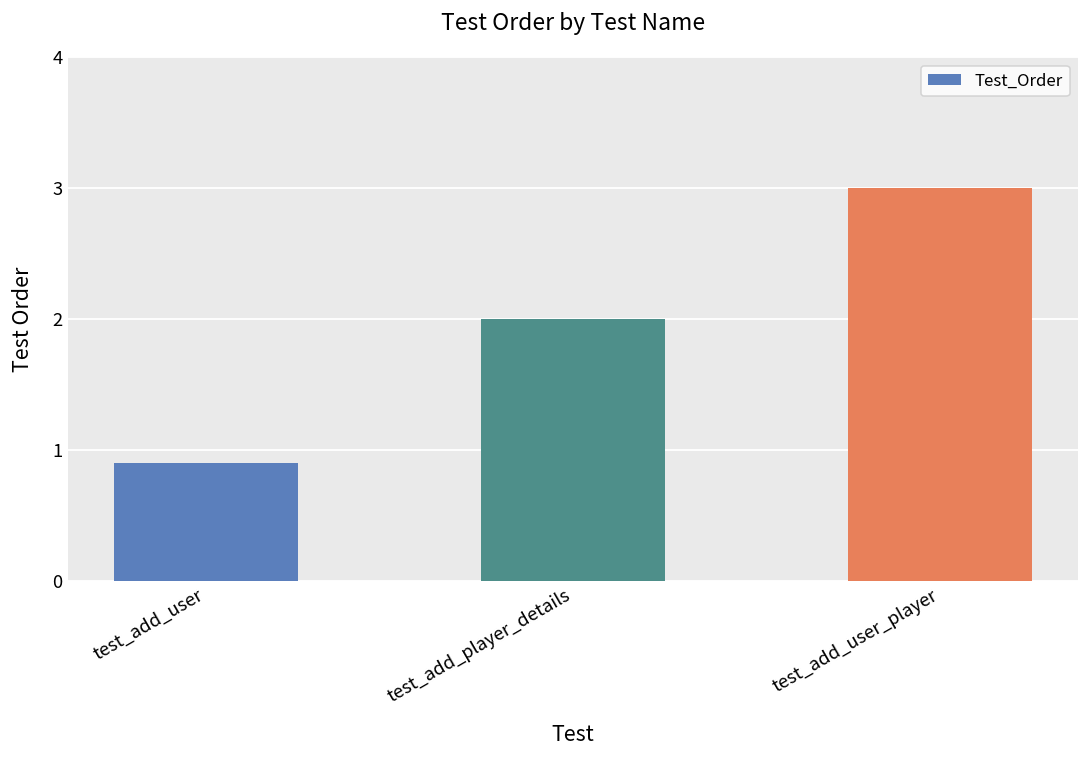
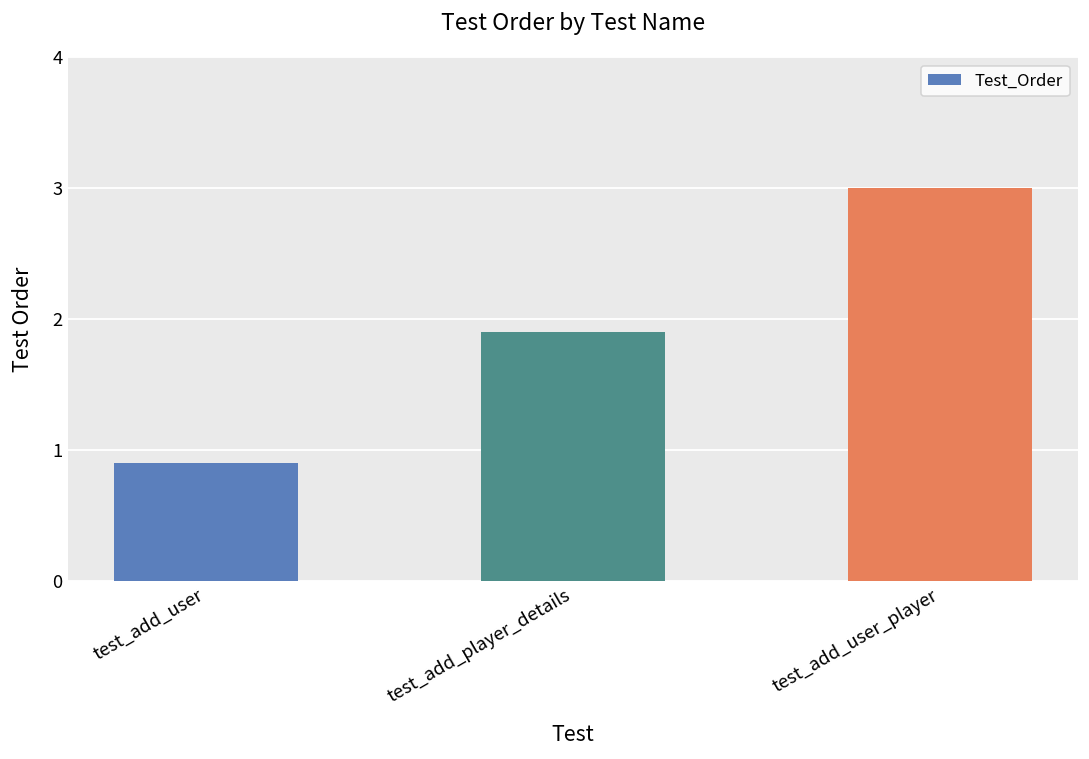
  {
    "test_add_user": 0.9,
-   "test_add_player_details": 2.0,
+   "test_add_player_details": 1.9,
    "test_add_user_player": 3.0
  }
